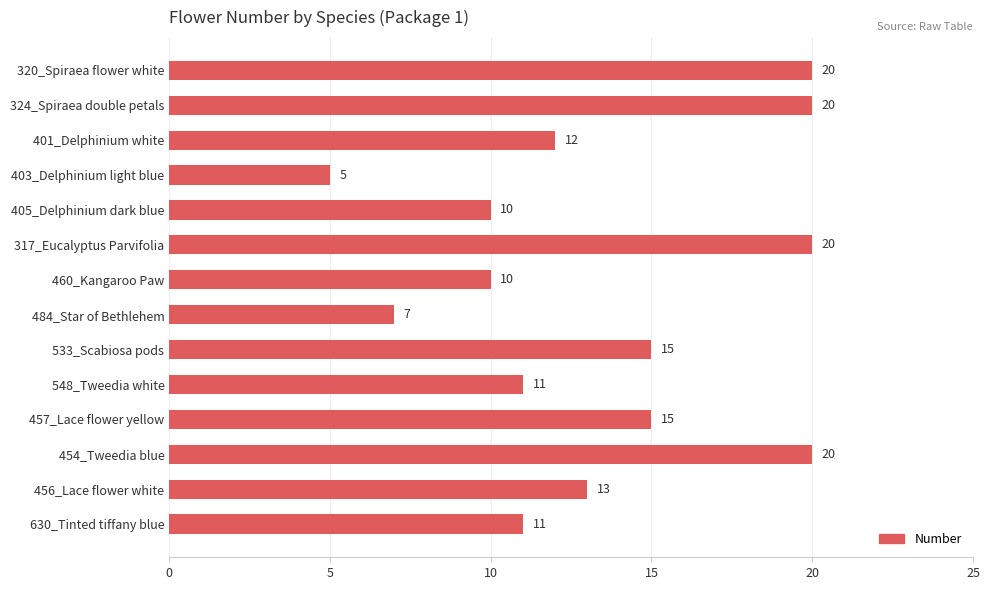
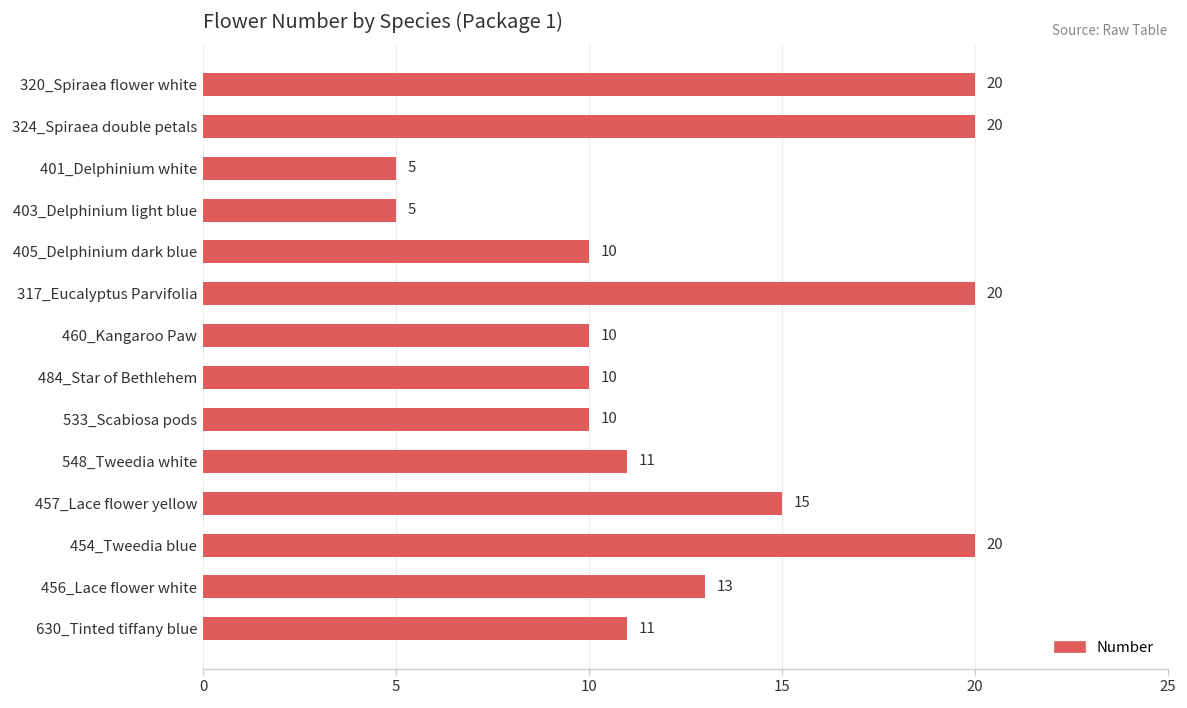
  {
    "320_Spiraea flower white": 20,
    "324_Spiraea double petals": 20,
-   "401_Delphinium white": 12,
+   "401_Delphinium white": 5,
    "403_Delphinium light blue": 5,
    "405_Delphinium dark blue": 10,
    "317_Eucalyptus Parvifolia": 20,
    "460_Kangaroo Paw": 10,
-   "484_Star of Bethlehem": 7,
-   "533_Scabiosa pods": 15,
+   "484_Star of Bethlehem": 10,
+   "533_Scabiosa pods": 10,
    "548_Tweedia white": 11,
    "457_Lace flower yellow": 15,
    "454_Tweedia blue": 20,
    "456_Lace flower white": 13,
    "630_Tinted tiffany blue": 11
  }
